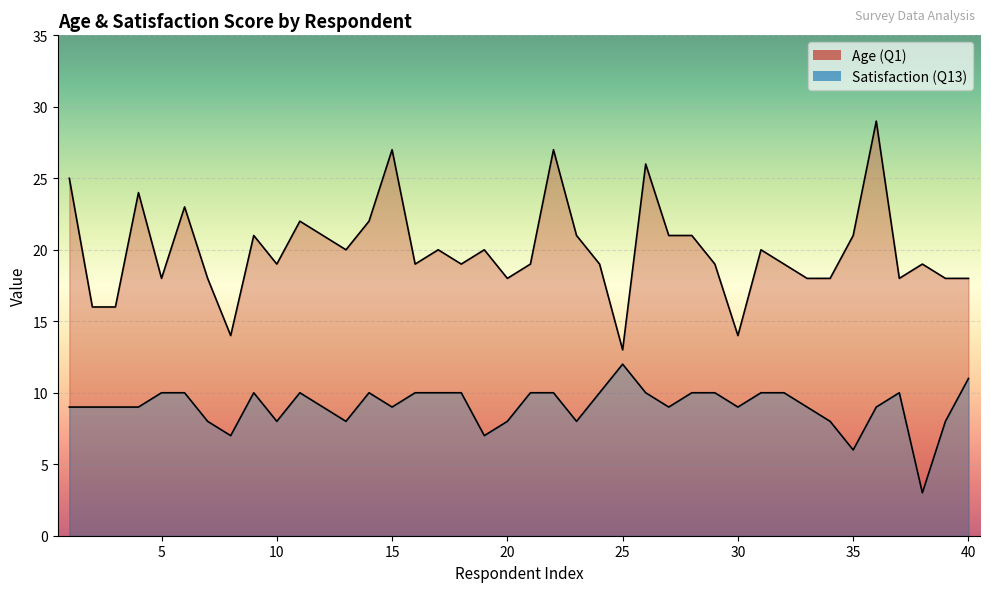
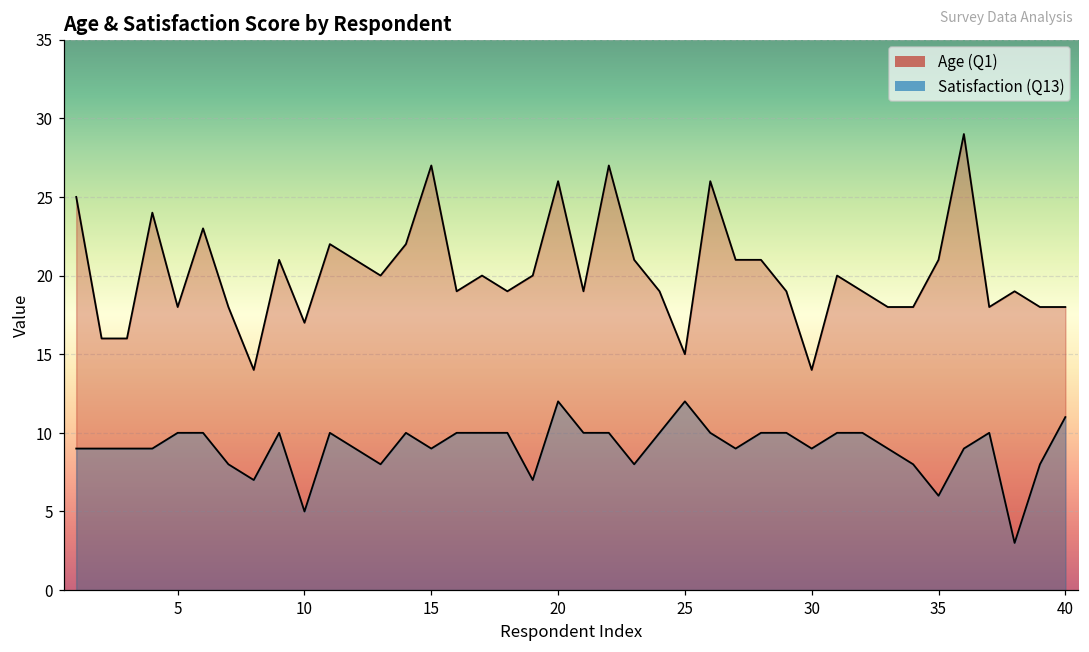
  {
    "Age (Q1)": {
      "5": 18,
-     "10": 19,
+     "10": 17,
      "15": 27,
-     "20": 18,
-     "25": 13,
+     "20": 26,
+     "25": 15,
      "30": 14,
      "35": 21,
      "40": 18
    },
    "Satisfaction (Q13)": {
      "5": 10,
-     "10": 8,
+     "10": 5,
      "15": 9,
-     "20": 8,
+     "20": 12,
      "25": 12,
      "30": 9,
      "35": 6,
      "40": 11
    }
  }
